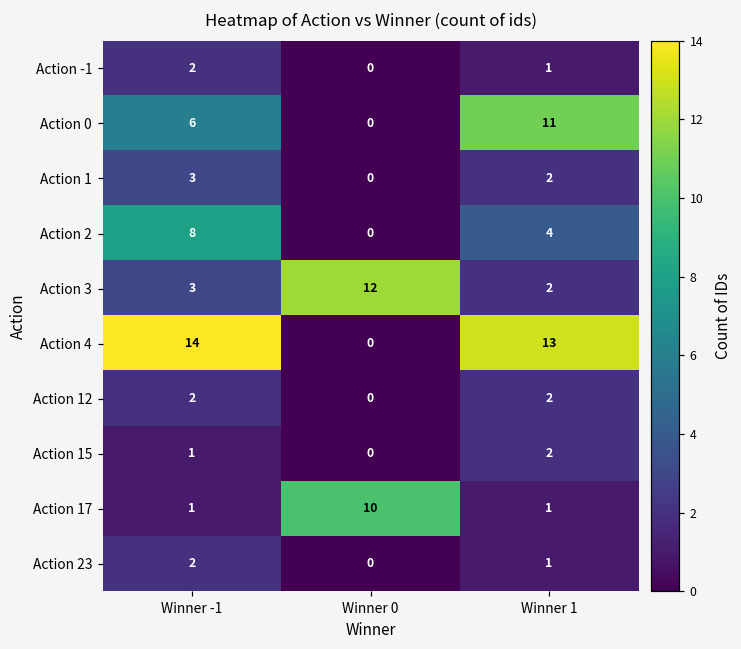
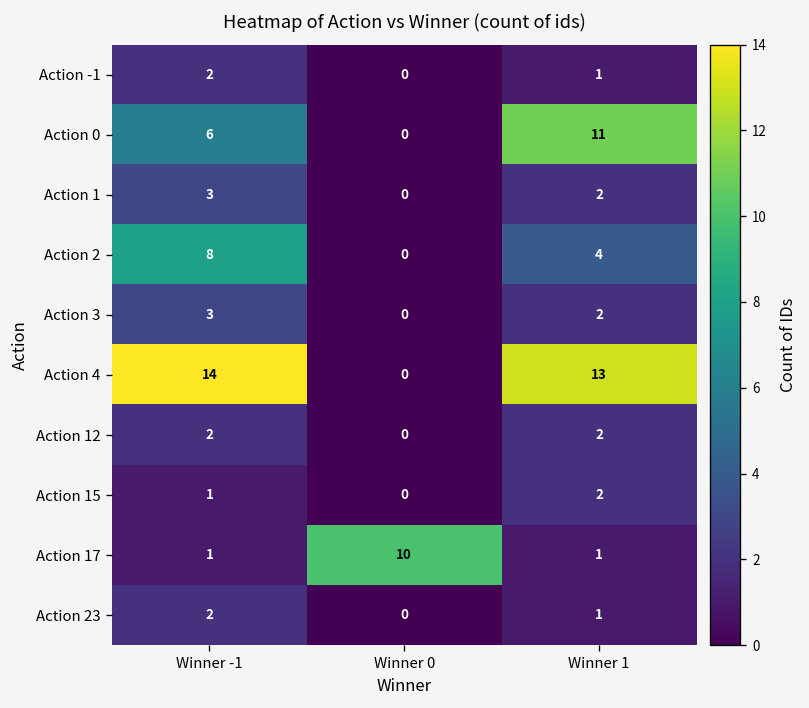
  {
    "Action -1": {
      "Winner -1": 2,
      "Winner 0": 0,
      "Winner 1": 1
    },
    "Action 0": {
      "Winner -1": 6,
      "Winner 0": 0,
      "Winner 1": 11
    },
    "Action 1": {
      "Winner -1": 3,
      "Winner 0": 0,
      "Winner 1": 2
    },
    "Action 2": {
      "Winner -1": 8,
      "Winner 0": 0,
      "Winner 1": 4
    },
    "Action 3": {
      "Winner -1": 3,
-     "Winner 0": 12,
+     "Winner 0": 0,
      "Winner 1": 2
    },
    "Action 4": {
      "Winner -1": 14,
      "Winner 0": 0,
      "Winner 1": 13
    },
    "Action 12": {
      "Winner -1": 2,
      "Winner 0": 0,
      "Winner 1": 2
    },
    "Action 15": {
      "Winner -1": 1,
      "Winner 0": 0,
      "Winner 1": 2
    },
    "Action 17": {
      "Winner -1": 1,
      "Winner 0": 10,
      "Winner 1": 1
    },
    "Action 23": {
      "Winner -1": 2,
      "Winner 0": 0,
      "Winner 1": 1
    }
  }
